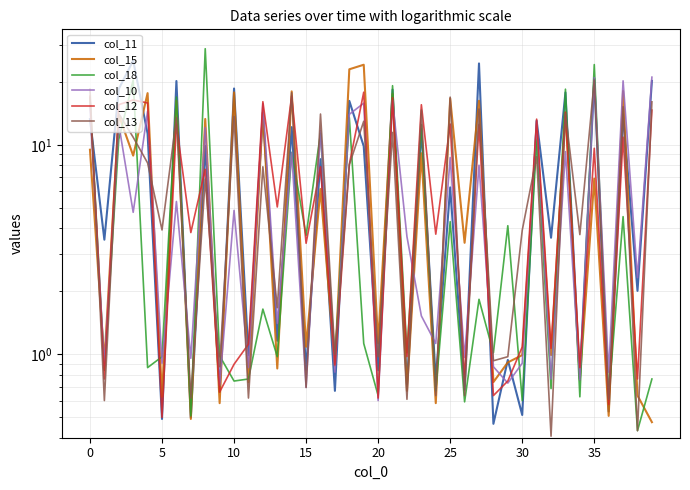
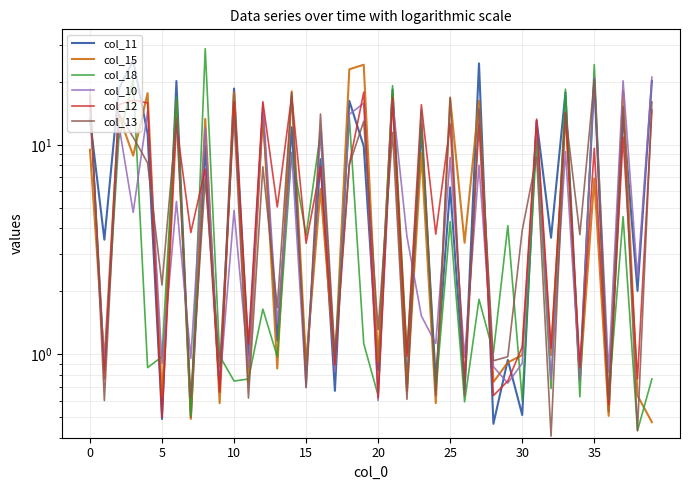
  {
    "col_11": {
      "10": 19,
      "15": 0.84,
      "20": 0.84,
      "25": 6.3,
      "30": 0.51
    },
    "col_15": {
      "0": 9,
      "5": 0.63,
      "10": 18,
-     "15": 1.1,
-     "20": 1.1,
+     "15": 0.89,
+     "20": 0.9,
      "30": 1.0,
      "35": 6.9
    },
    "col_18": {
      "5": 1.0,
      "10": 0.75,
      "15": 3.7,
      "25": 4.3,
      "30": 0.60,
      "35": 24
    },
    "col_10": {
      "5": 0.91,
      "10": 4.9,
      "20": 0.60,
      "25": 8.7,
      "30": 0.91
    },
    "col_12": {
-     "10": 0.90,
+     "10": 16,
      "15": 3.4,
      "25": 13,
      "30": 1.1,
      "35": 10
    },
    "col_13": {
-     "5": 3.9,
+     "5": 2.1,
      "10": 14,
-     "20": 1.0,
+     "20": 1.3,
      "30": 3.9
    }
  }
